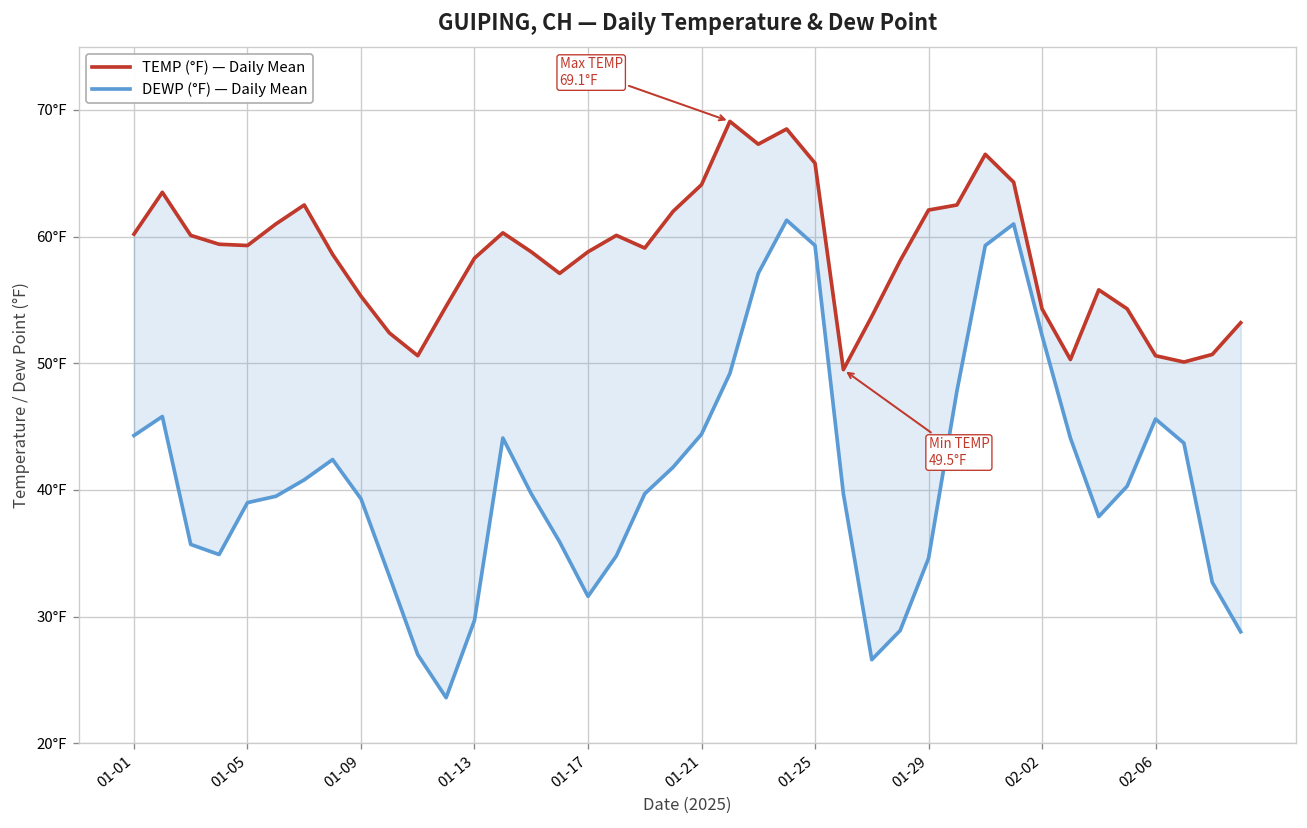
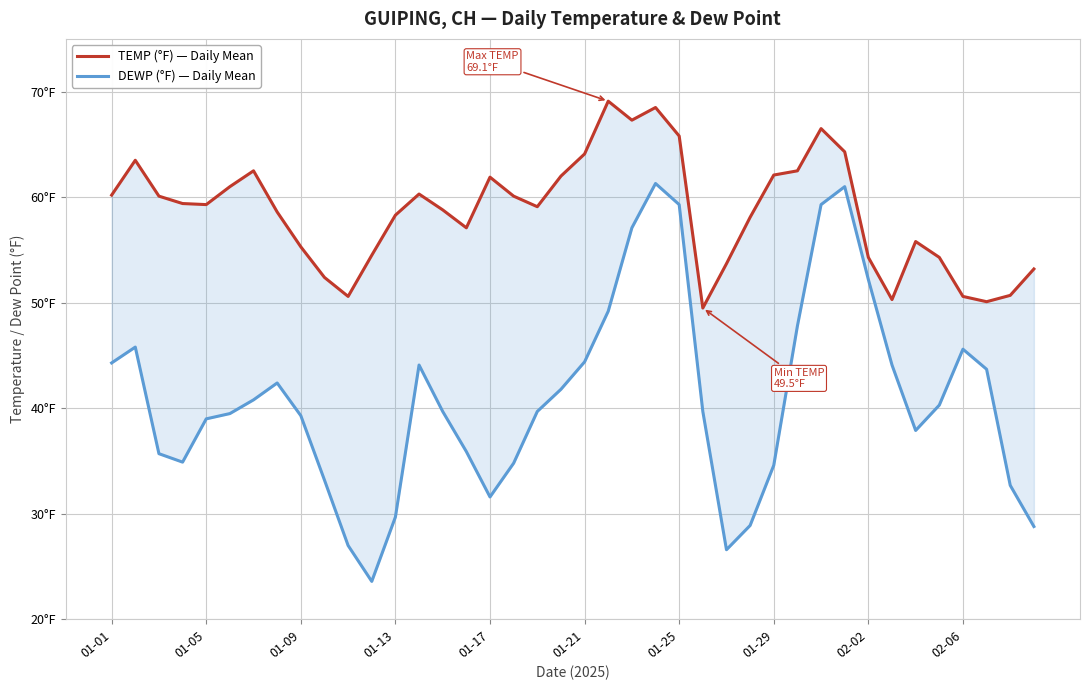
  {
    "TEMP (°F) — Daily Mean": {
      "01-01": "60.2°F",
      "01-05": "59.3°F",
      "01-09": "55.3°F",
      "01-13": "58.3°F",
-     "01-17": "58.8°F",
+     "01-17": "61.9°F",
      "01-21": "64.1°F",
      "01-25": "65.8°F",
      "01-29": "62.1°F",
      "02-02": "54.3°F",
      "02-06": "50.6°F"
    },
    "DEWP (°F) — Daily Mean": {
      "01-01": "44.3°F",
      "01-05": "39.0°F",
      "01-09": "39.3°F",
      "01-13": "29.7°F",
      "01-17": "31.6°F",
      "01-21": "44.4°F",
      "01-25": "59.3°F",
      "01-29": "34.6°F",
      "02-02": "52.2°F",
      "02-06": "45.6°F"
    }
  }
